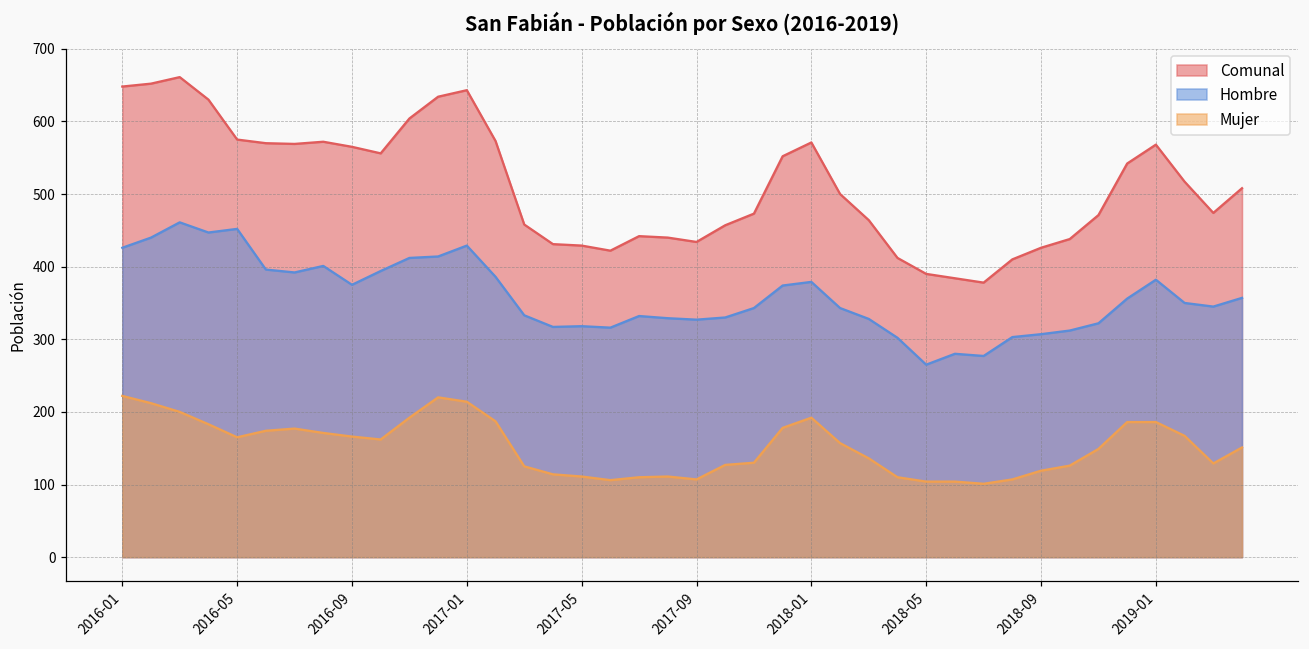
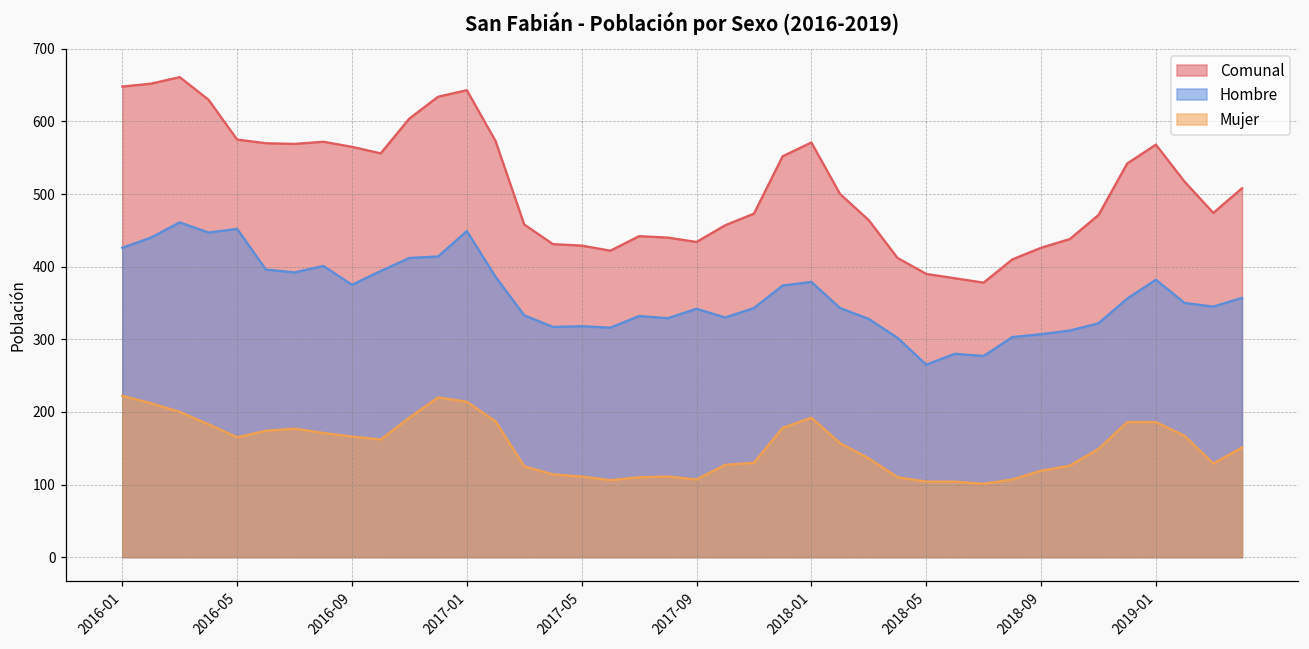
  {
    "Hombre": {
      "2016-01": 430,
      "2016-05": 450,
      "2016-09": 380,
-     "2017-01": 430,
+     "2017-01": 450,
      "2017-05": 320,
-     "2017-09": 330,
+     "2017-09": 340,
      "2018-01": 380,
      "2018-05": 270,
      "2018-09": 310,
      "2019-01": 380
    }
  }
